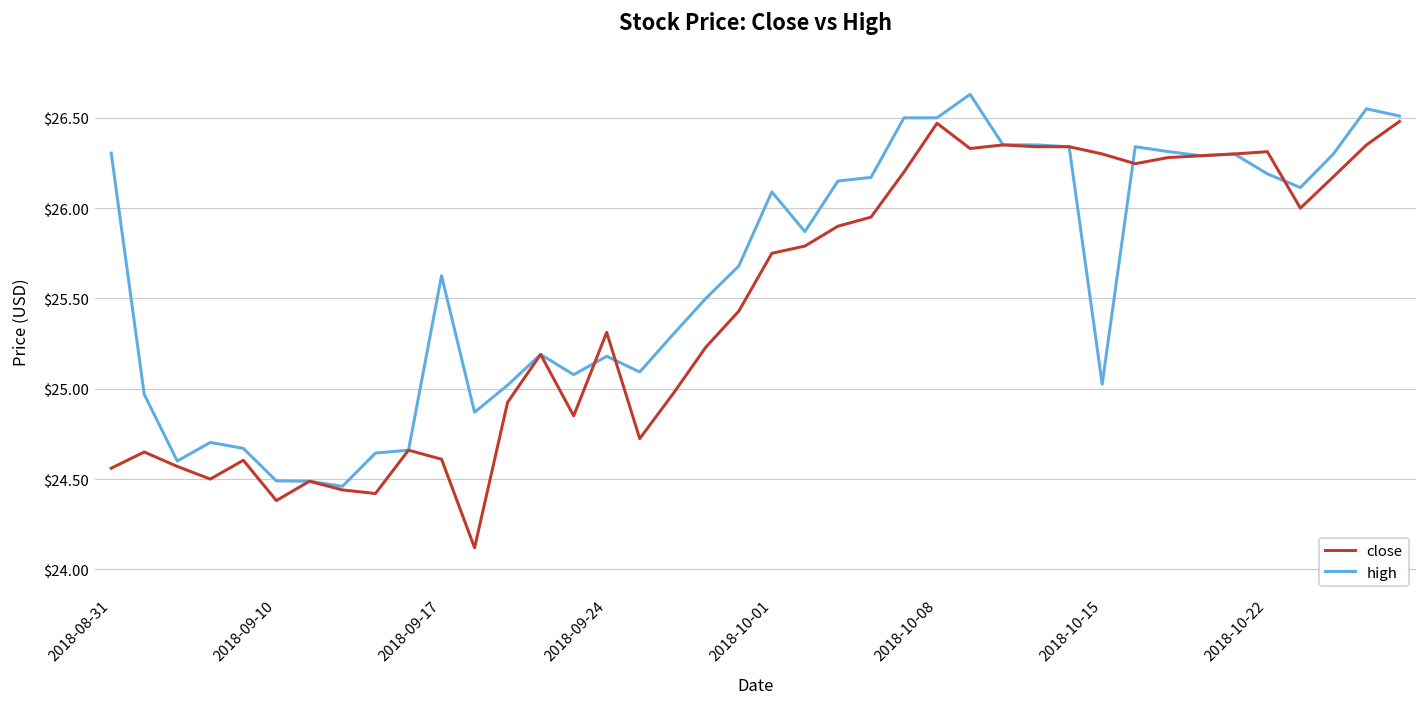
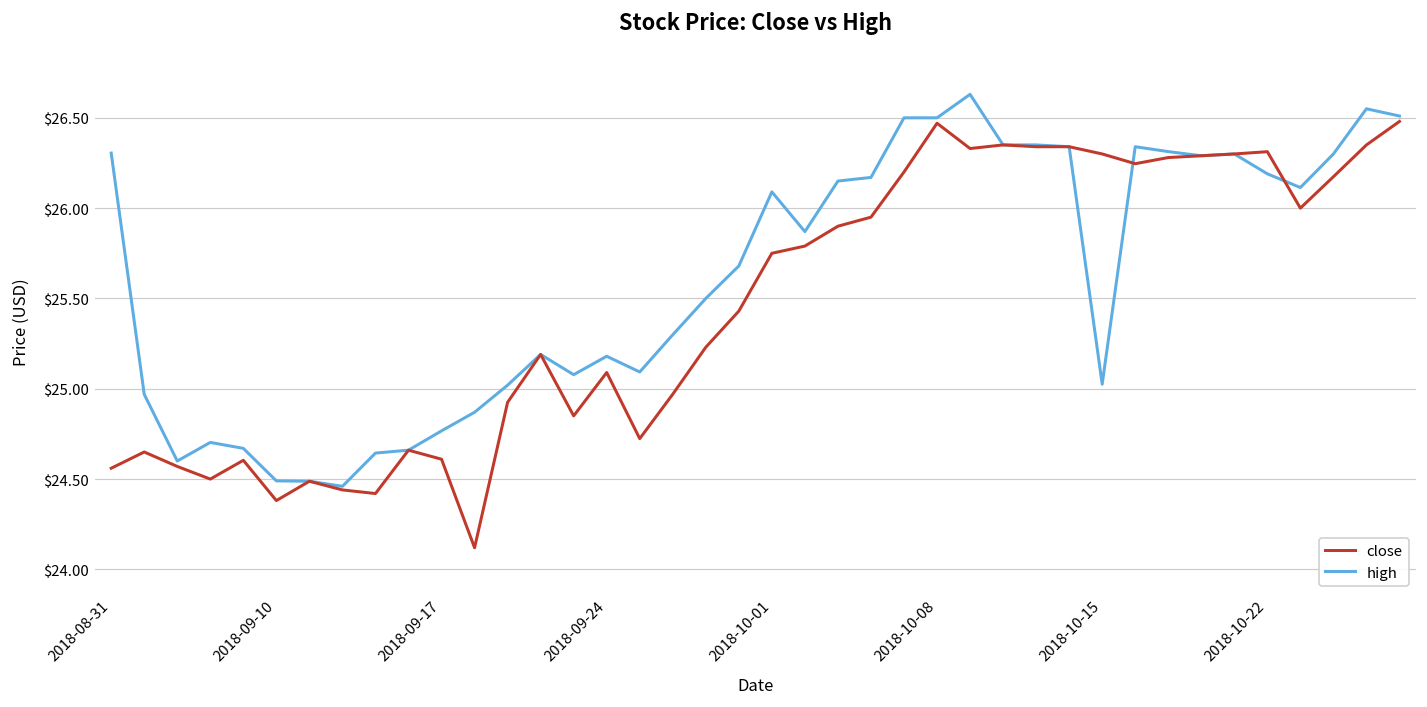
  {
    "close": {
      "2018-08-31": "$24.56",
      "2018-09-10": "$24.38",
      "2018-09-17": "$24.61",
-     "2018-09-24": "$25.31",
+     "2018-09-24": "$25.09",
      "2018-10-01": "$25.75",
      "2018-10-08": "$26.47",
      "2018-10-15": "$26.30",
      "2018-10-22": "$26.31"
    },
    "high": {
      "2018-08-31": "$26.30",
      "2018-09-10": "$24.49",
-     "2018-09-17": "$25.63",
+     "2018-09-17": "$24.77",
      "2018-09-24": "$25.18",
      "2018-10-01": "$26.09",
      "2018-10-08": "$26.50",
      "2018-10-15": "$25.03",
      "2018-10-22": "$26.19"
    }
  }
